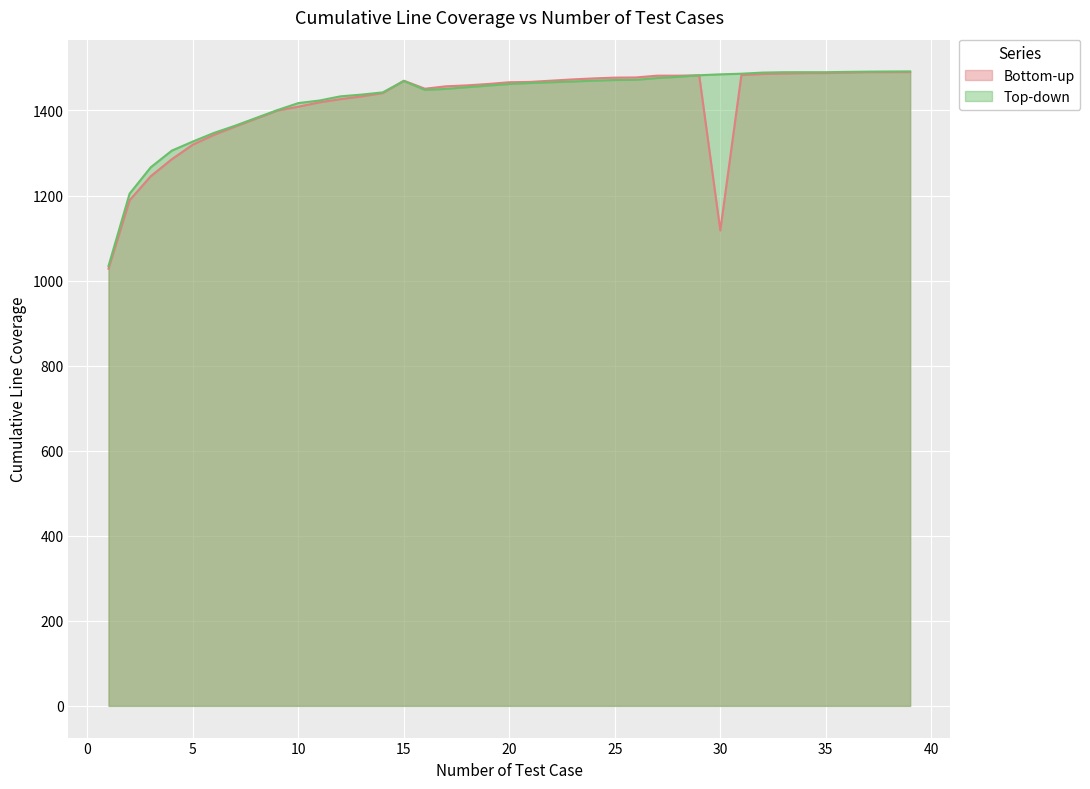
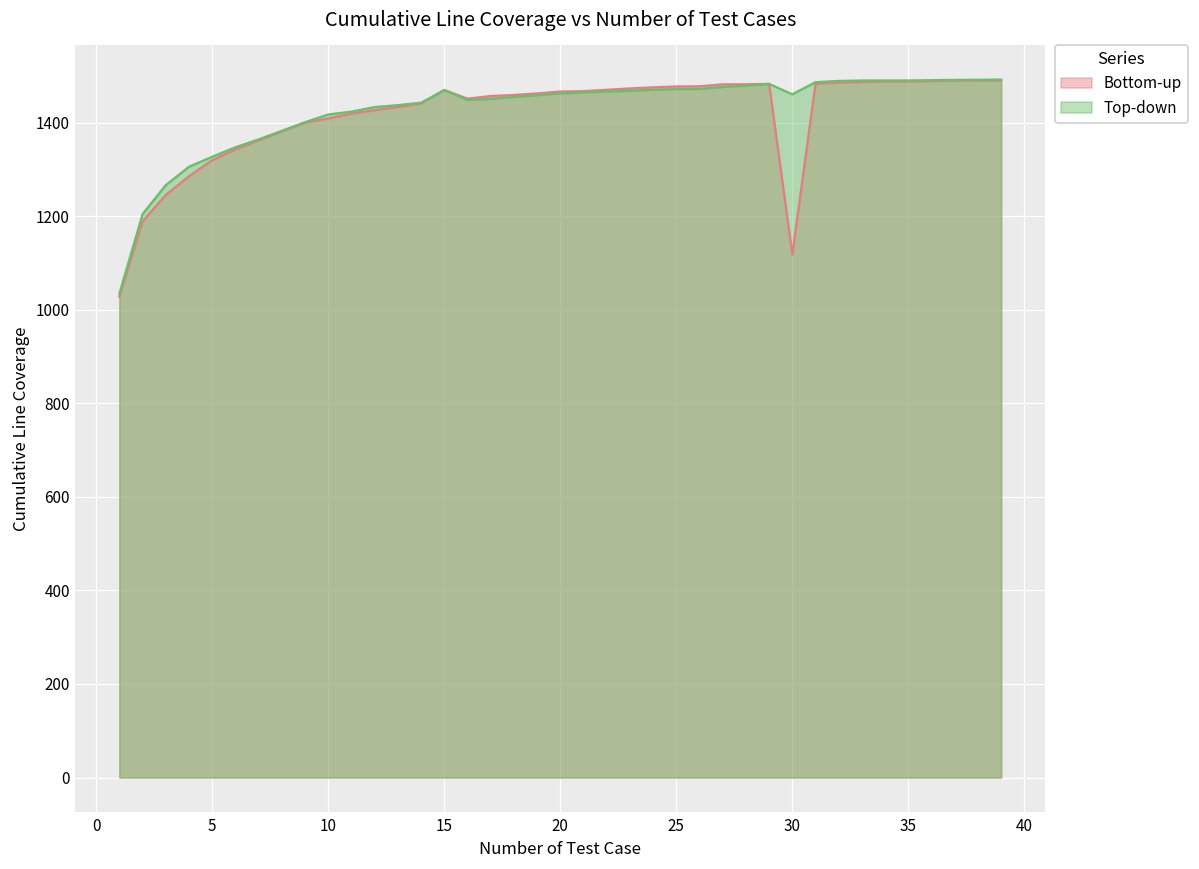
  {
    "Bottom-up": {
      "5": 1320,
      "10": 1410,
      "30": 1120
    },
    "Top-down": {
      "5": 1330,
      "10": 1420,
-     "30": 1480
+     "30": 1460
    }
  }
